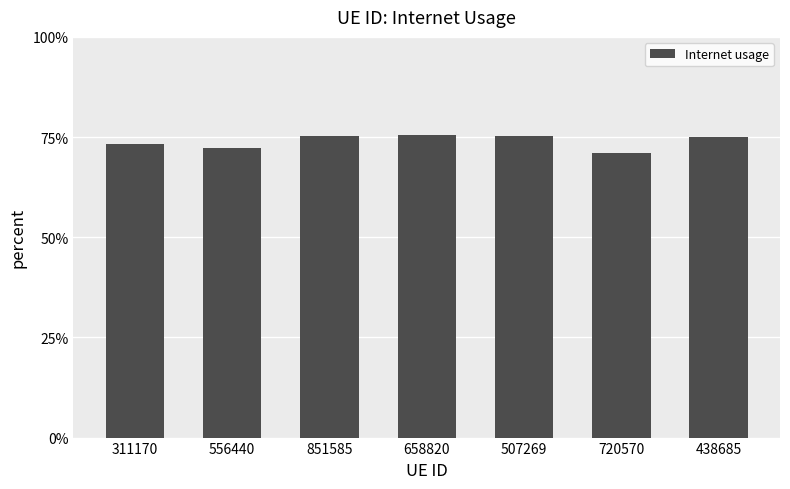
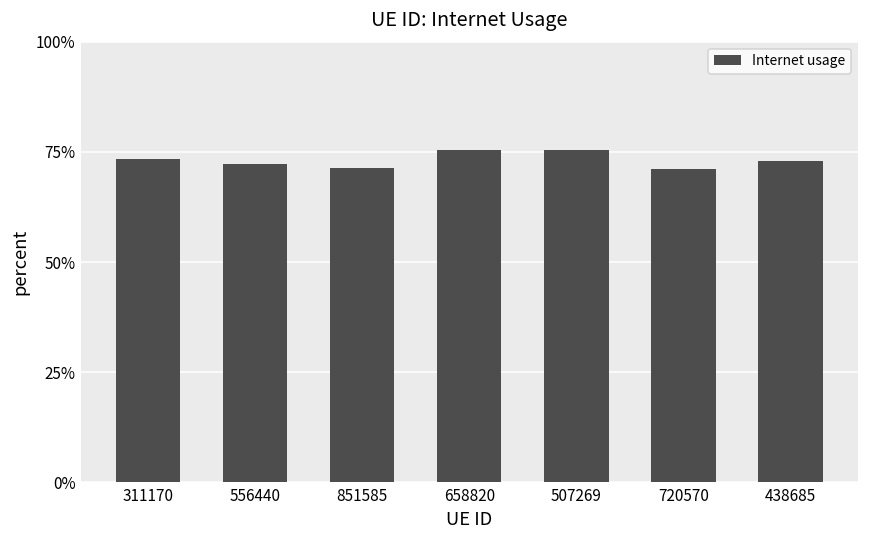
  {
    "311170": "73%",
    "556440": "72%",
-   "851585": "75%",
+   "851585": "71%",
    "658820": "75%",
    "507269": "75%",
    "720570": "71%",
-   "438685": "75%"
+   "438685": "73%"
  }
